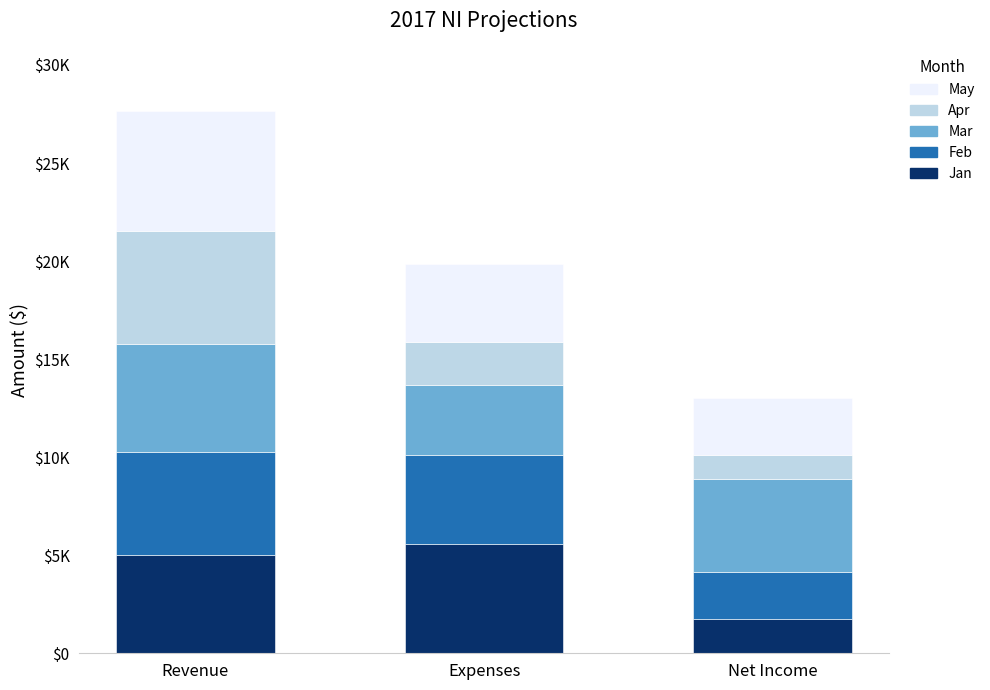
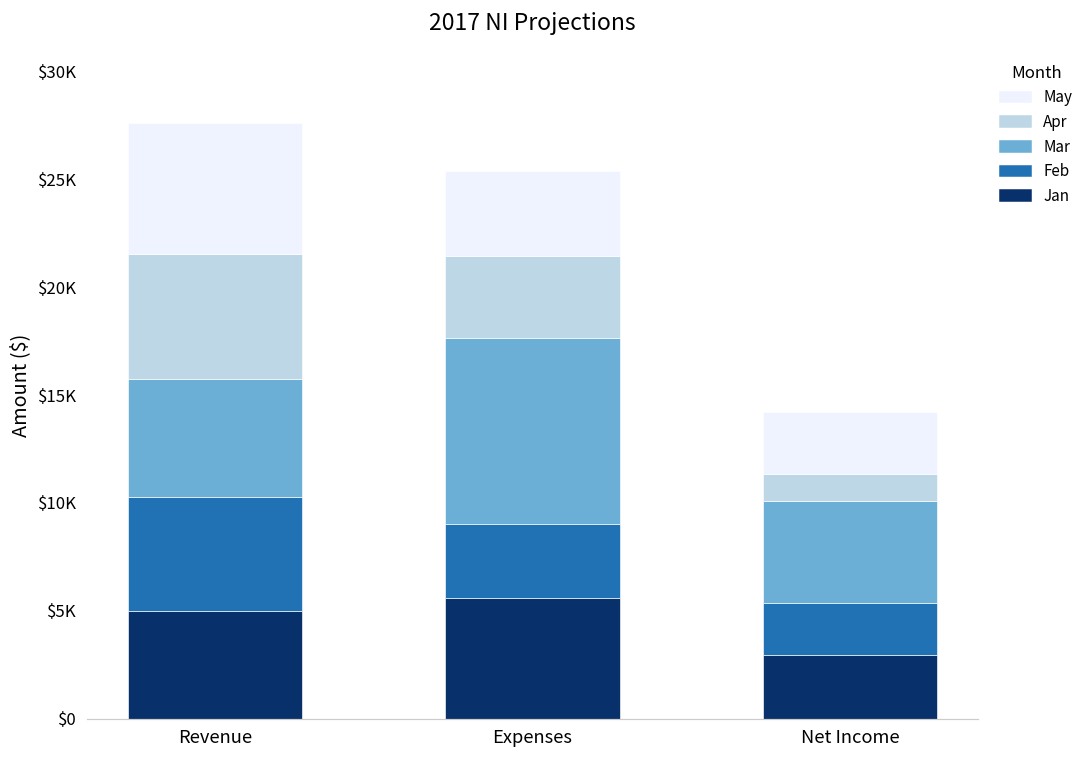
  {
    "Jan": {
      "Revenue": "$5000",
      "Expenses": "$5600",
-     "Net Income": "$1800"
+     "Net Income": "$3000"
    },
    "Feb": {
      "Revenue": "$5300",
-     "Expenses": "$4500",
+     "Expenses": "$3400",
      "Net Income": "$2400"
    },
    "Mar": {
      "Revenue": "$5500",
-     "Expenses": "$3600",
+     "Expenses": "$8700",
      "Net Income": "$4700"
    },
    "Apr": {
      "Revenue": "$5800",
-     "Expenses": "$2200",
+     "Expenses": "$3800",
      "Net Income": "$1300"
    },
    "May": {
      "Revenue": "$6100",
      "Expenses": "$4000",
      "Net Income": "$2900"
    }
  }
